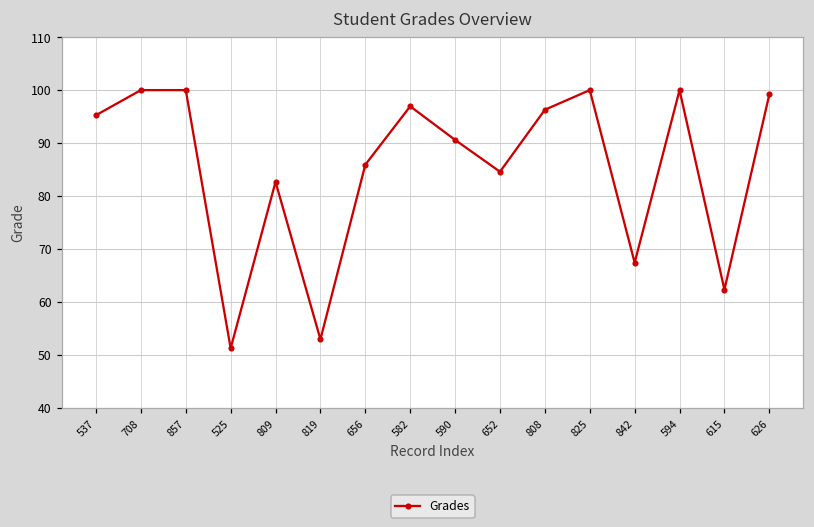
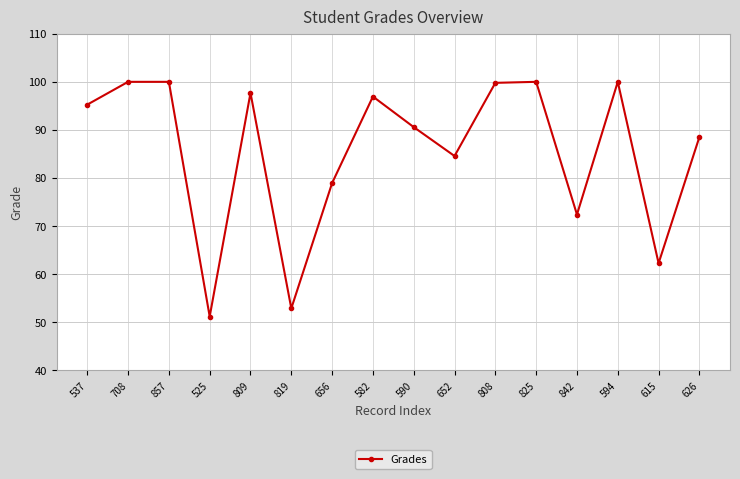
  {
    "537": 95,
    "708": 100,
    "857": 100,
    "525": 51,
-   "809": 83,
+   "809": 98,
    "819": 53,
-   "656": 86,
+   "656": 79,
    "582": 97,
    "590": 91,
    "652": 85,
-   "808": 96,
+   "808": 100,
    "825": 100,
-   "842": 67,
+   "842": 72,
    "594": 100,
    "615": 62,
-   "626": 99
+   "626": 89
  }
